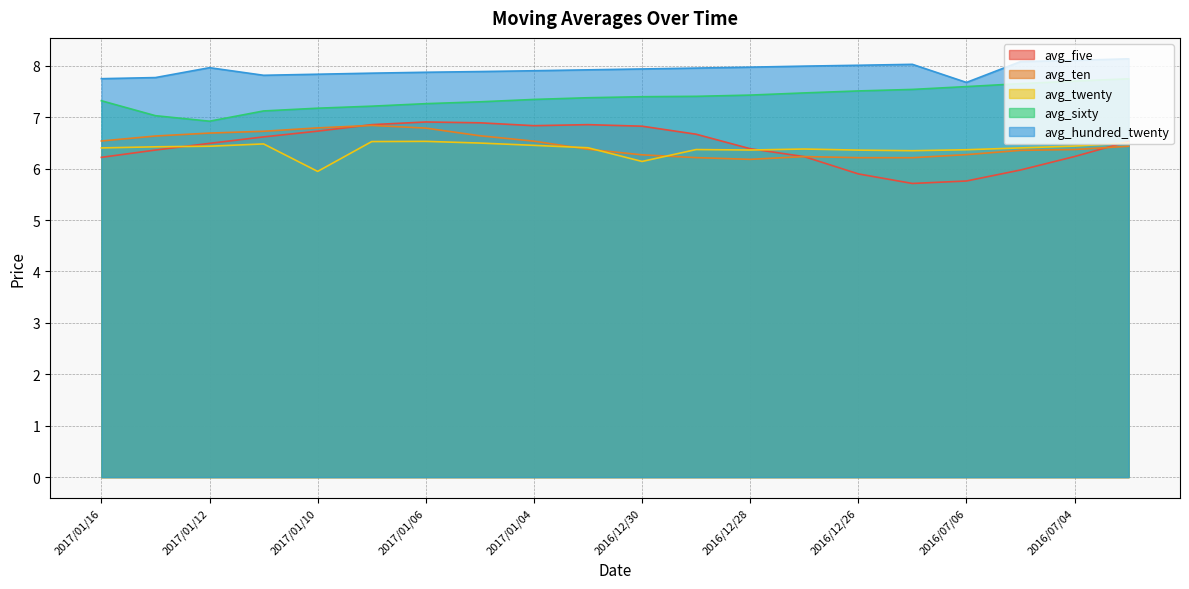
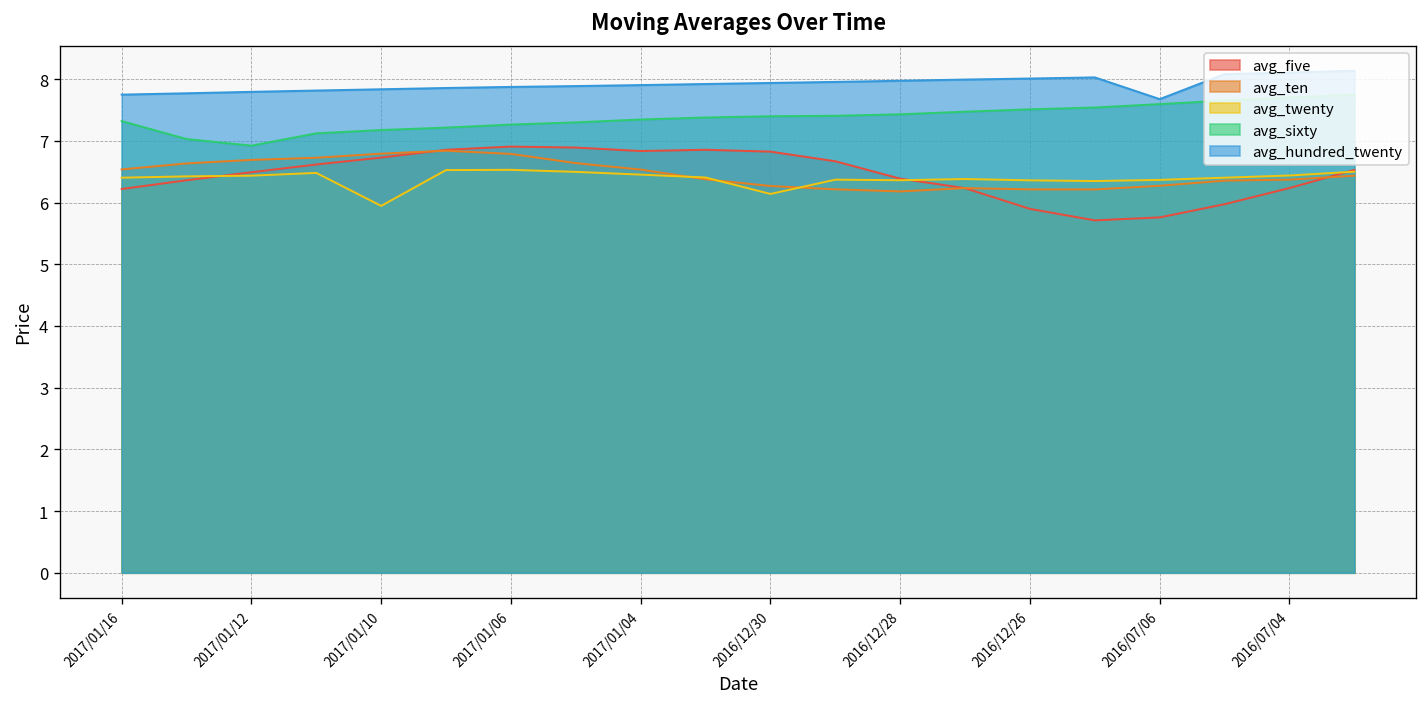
  {
    "avg_twenty": {
      "2017/01/16": 6.4,
      "2017/01/12": 6.4,
      "2017/01/10": 5.9,
      "2017/01/06": 6.5,
      "2017/01/04": 6.5,
      "2016/12/30": 6.1,
      "2016/12/26": 6.4,
      "2016/07/06": 6.4,
      "2016/07/04": 6.4
    },
    "avg_sixty": {
      "2017/01/16": 7.3,
      "2017/01/12": 6.9,
      "2017/01/10": 7.2,
      "2017/01/06": 7.3,
      "2017/01/04": 7.3,
      "2016/12/30": 7.4,
      "2016/12/28": 7.4,
      "2016/12/26": 7.5,
      "2016/07/06": 7.6
    },
    "avg_hundred_twenty": {
      "2017/01/16": 7.8,
-     "2017/01/12": 8.0,
+     "2017/01/12": 7.8,
      "2017/01/10": 7.8,
      "2017/01/06": 7.9,
      "2017/01/04": 7.9,
      "2016/12/30": 7.9,
      "2016/12/28": 8.0,
      "2016/12/26": 8.0,
      "2016/07/06": 7.7
    }
  }
